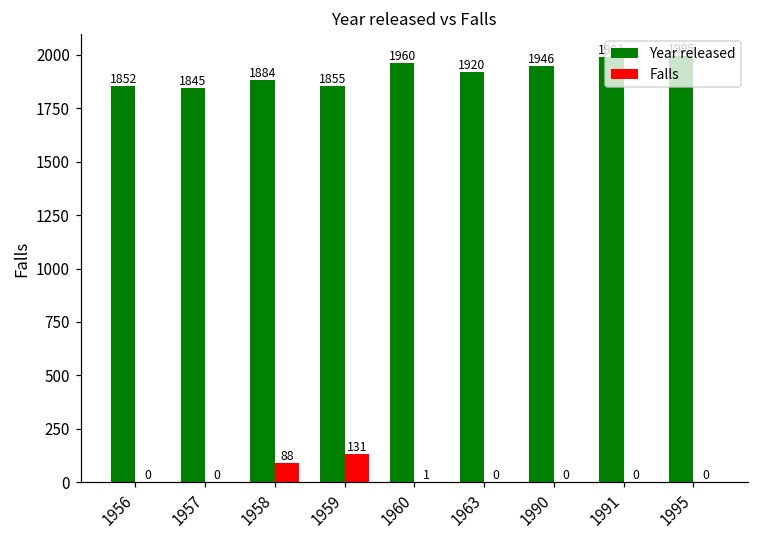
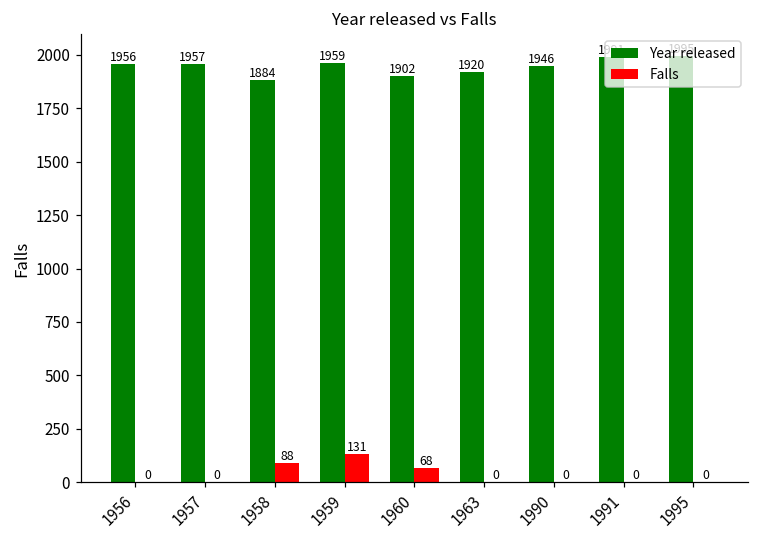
  {
    "Year released": {
-     "1956": 1852,
-     "1957": 1845,
+     "1956": 1956,
+     "1957": 1957,
      "1958": 1884,
-     "1959": 1855,
-     "1960": 1960,
+     "1959": 1959,
+     "1960": 1902,
      "1963": 1920,
      "1990": 1946
    },
    "Falls": {
      "1956": 0,
      "1957": 0,
      "1958": 88,
      "1959": 131,
-     "1960": 1,
+     "1960": 68,
      "1963": 0,
      "1990": 0,
      "1991": 0,
      "1995": 0
    }
  }
